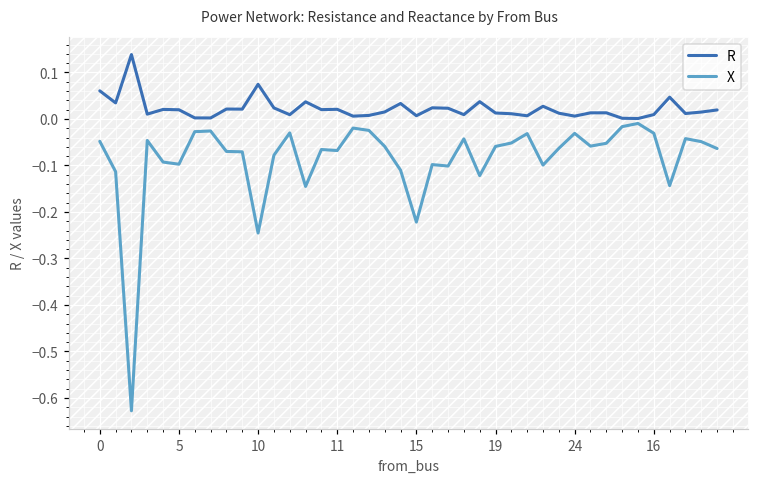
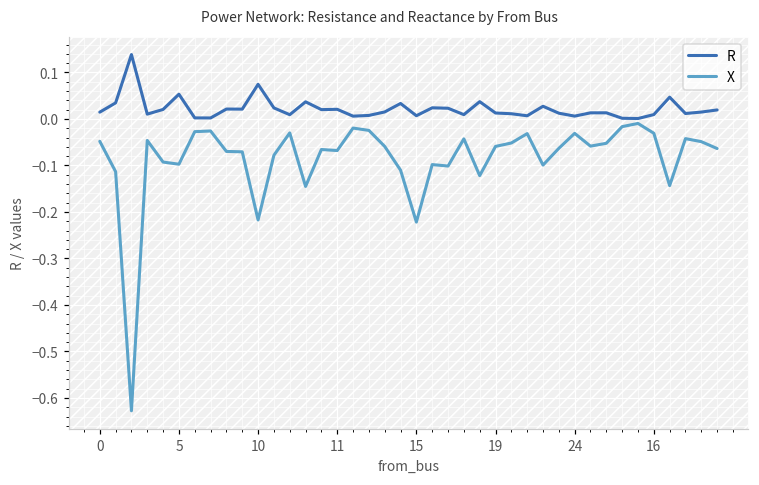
  {
    "R": {
-     "0": 0.06,
-     "5": 0.02,
+     "0": 0.01,
+     "5": 0.05,
      "10": 0.07,
      "15": 0.01
    },
    "X": {
      "0": -0.05,
      "5": -0.10,
-     "10": -0.25,
+     "10": -0.22,
      "15": -0.22
    }
  }
